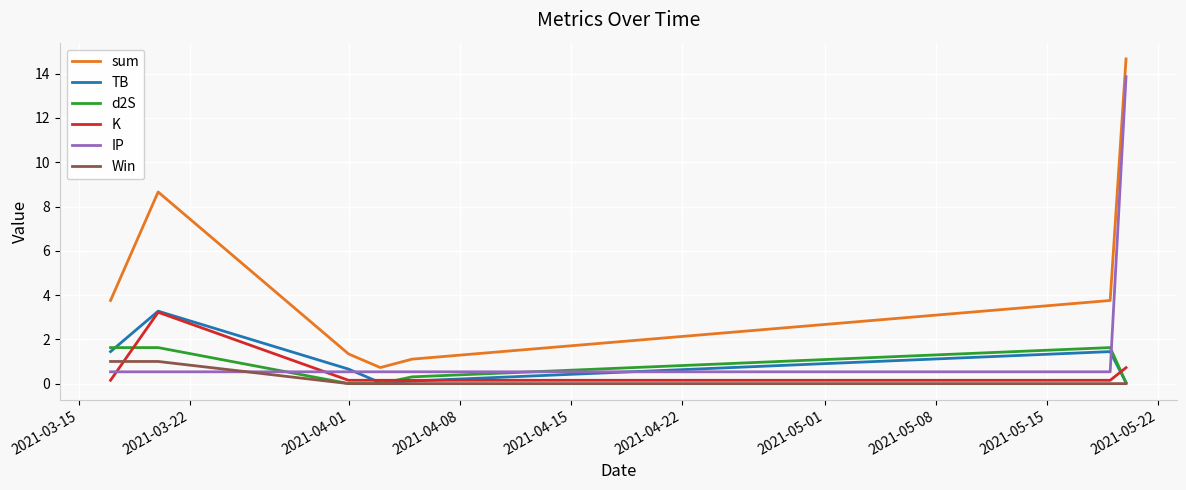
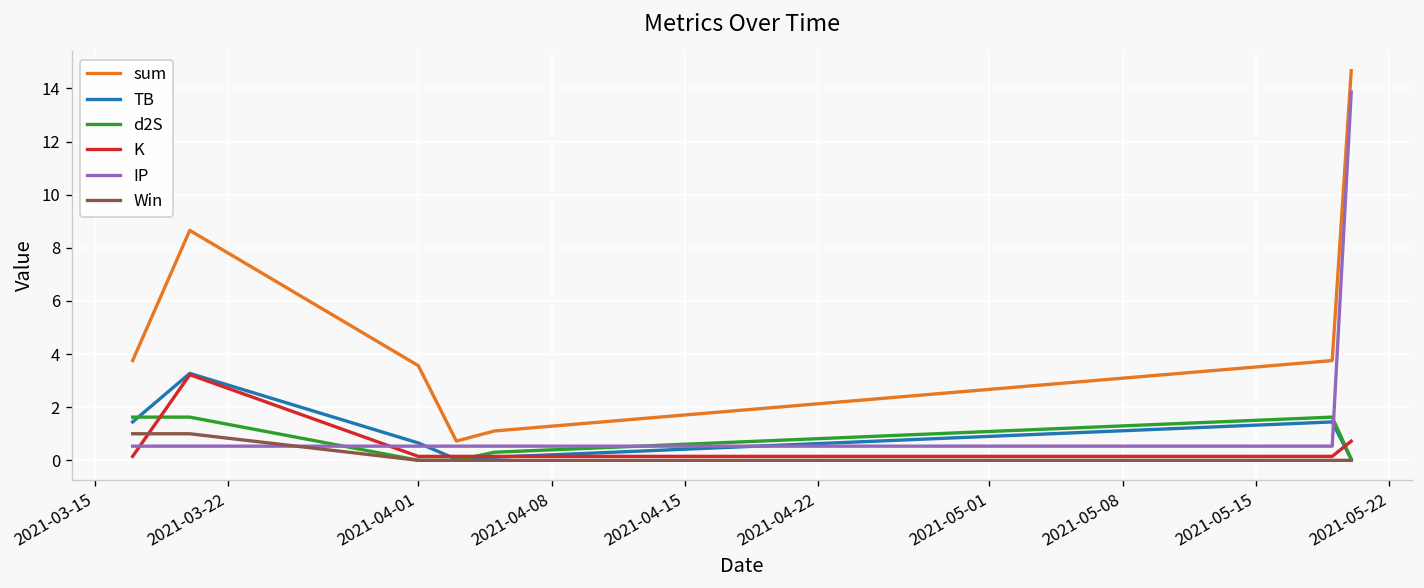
  {
    "sum": {
-     "2021-04-01": 1.3
+     "2021-04-01": 3.6
    },
    "TB": {
      "2021-04-01": 0.7
    },
    "K": {
      "2021-04-01": 0.1
    },
    "IP": {
      "2021-04-01": 0.5
    }
  }
